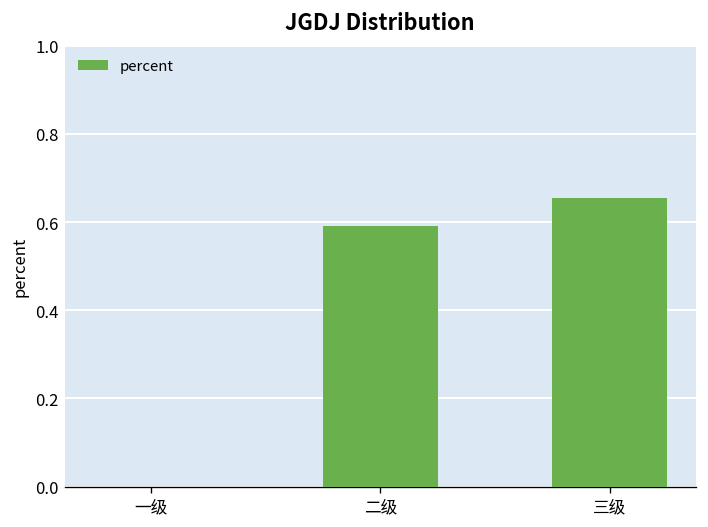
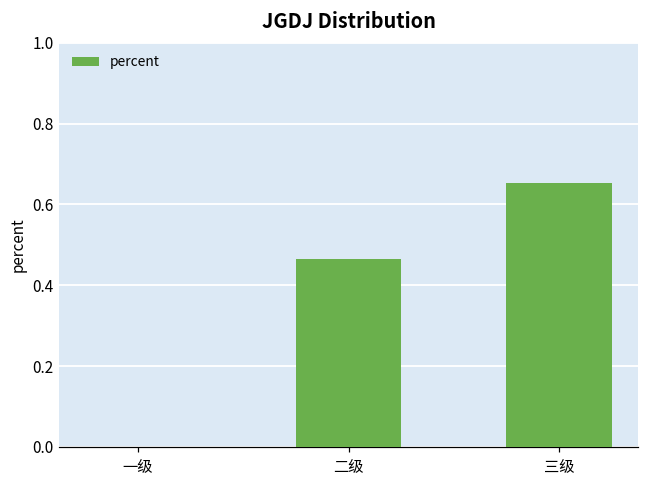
  {
    "一级": 0.00,
-   "二级": 0.59,
+   "二级": 0.47,
    "三级": 0.65
  }
